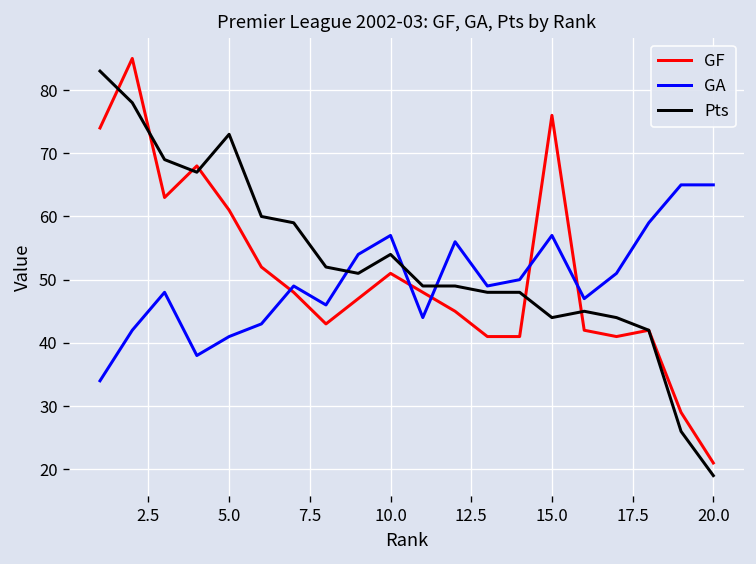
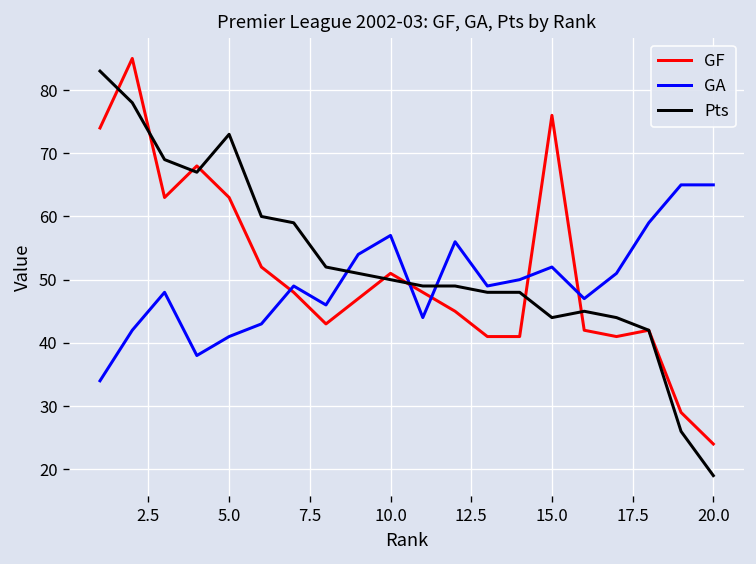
  {
    "GF": {
-     "5.0": 61,
+     "5.0": 63,
      "10.0": 51,
      "15.0": 76,
-     "20.0": 21
+     "20.0": 24
    },
    "GA": {
      "5.0": 41,
      "10.0": 57,
-     "15.0": 57,
+     "15.0": 52,
      "20.0": 65
    },
    "Pts": {
      "5.0": 73,
-     "10.0": 54,
+     "10.0": 50,
      "15.0": 44,
      "20.0": 19
    }
  }
